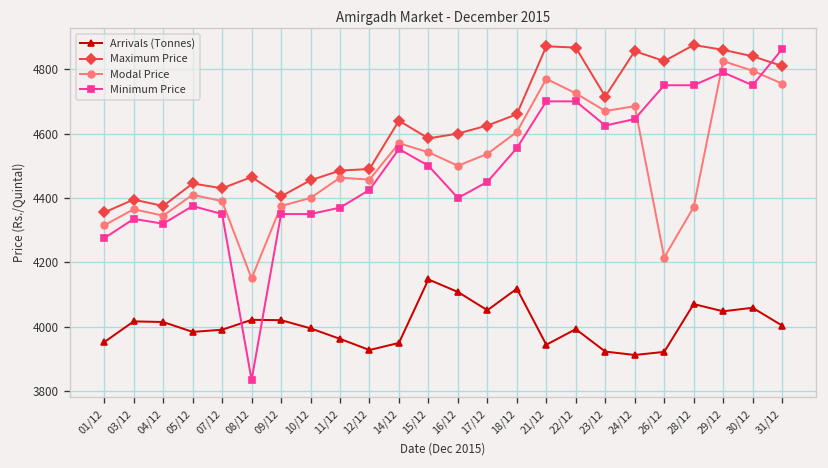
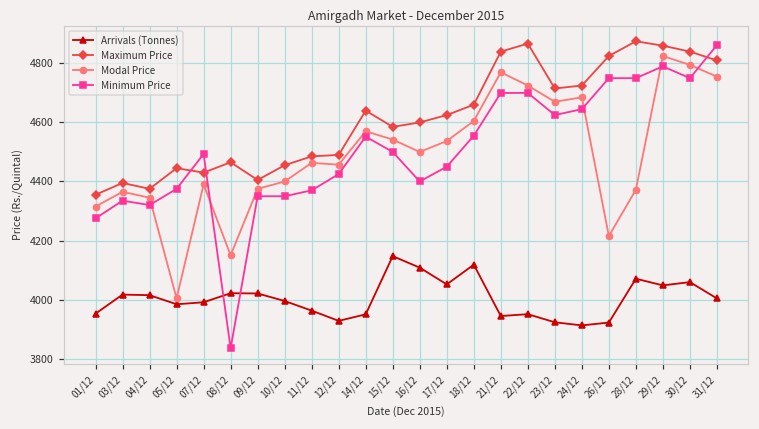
  {
    "Arrivals (Tonnes)": {
      "01/12": 3950,
      "03/12": 4020,
      "04/12": 4010,
      "05/12": 3980,
      "07/12": 3990,
      "08/12": 4020,
      "09/12": 4020,
      "10/12": 4000,
      "11/12": 3960,
      "12/12": 3930,
      "14/12": 3950,
      "15/12": 4150,
      "16/12": 4110,
      "17/12": 4050,
      "18/12": 4120,
      "21/12": 3940,
-     "22/12": 3990,
+     "22/12": 3950,
      "23/12": 3920,
      "24/12": 3910,
      "26/12": 3920,
      "28/12": 4070,
      "29/12": 4050,
      "30/12": 4060,
      "31/12": 4000
    },
    "Maximum Price": {
      "01/12": 4360,
      "03/12": 4400,
      "04/12": 4380,
      "05/12": 4450,
      "07/12": 4430,
      "08/12": 4470,
      "09/12": 4410,
      "10/12": 4460,
      "11/12": 4490,
      "12/12": 4490,
      "14/12": 4640,
      "15/12": 4590,
      "16/12": 4600,
      "17/12": 4630,
      "18/12": 4660,
-     "21/12": 4870,
+     "21/12": 4840,
      "22/12": 4870,
      "23/12": 4720,
-     "24/12": 4860,
+     "24/12": 4730,
      "26/12": 4830,
      "28/12": 4880,
      "29/12": 4860,
      "30/12": 4840,
      "31/12": 4810
    },
    "Modal Price": {
      "01/12": 4320,
      "03/12": 4370,
      "04/12": 4350,
-     "05/12": 4410,
+     "05/12": 4000,
      "07/12": 4390,
      "08/12": 4150,
      "09/12": 4380,
      "10/12": 4400,
      "11/12": 4460,
      "12/12": 4460,
      "14/12": 4570,
      "15/12": 4540,
      "16/12": 4500,
      "17/12": 4540,
      "18/12": 4610,
      "21/12": 4770,
      "22/12": 4730,
      "23/12": 4670,
      "24/12": 4690,
      "26/12": 4220,
      "28/12": 4370,
      "29/12": 4830,
      "30/12": 4800,
      "31/12": 4760
    },
    "Minimum Price": {
      "01/12": 4280,
      "03/12": 4340,
      "04/12": 4320,
      "05/12": 4380,
-     "07/12": 4350,
+     "07/12": 4490,
      "08/12": 3840,
      "09/12": 4350,
      "10/12": 4350,
      "11/12": 4370,
      "12/12": 4430,
      "14/12": 4550,
      "15/12": 4500,
      "16/12": 4400,
      "17/12": 4450,
      "18/12": 4560,
      "21/12": 4700,
      "22/12": 4700,
      "23/12": 4630,
      "24/12": 4650,
      "26/12": 4750,
      "28/12": 4750,
      "29/12": 4790,
      "30/12": 4750,
      "31/12": 4860
    }
  }
